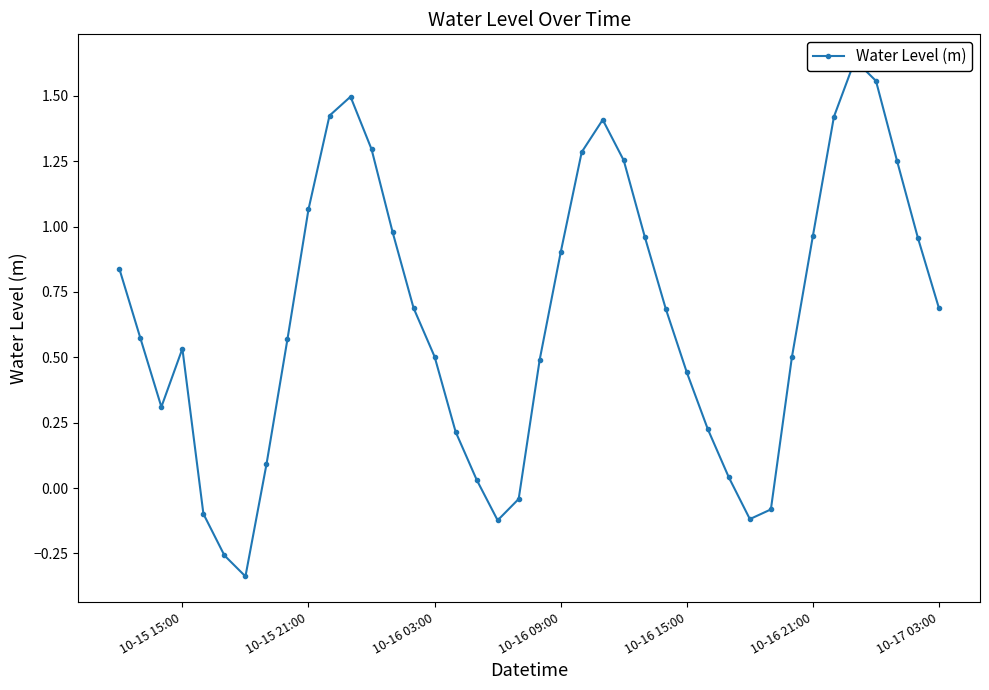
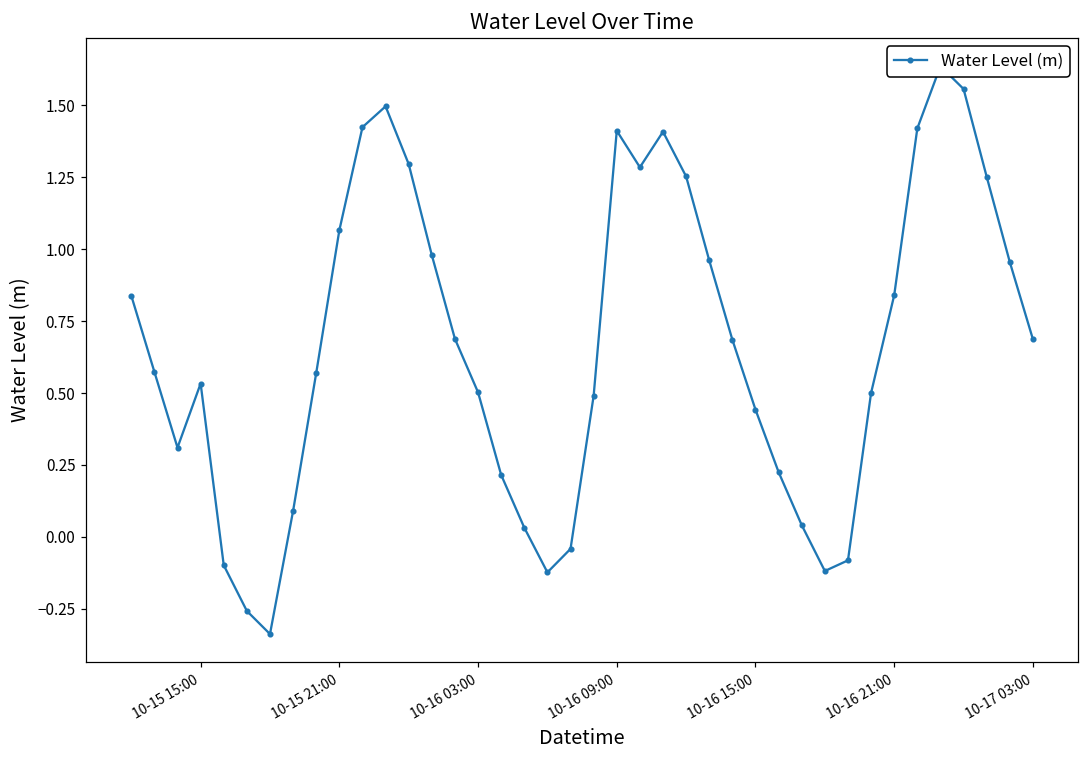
  {
    "10-15 15:00": 0.53,
    "10-15 21:00": 1.07,
    "10-16 03:00": 0.50,
-   "10-16 09:00": 0.90,
+   "10-16 09:00": 1.41,
    "10-16 15:00": 0.44,
-   "10-16 21:00": 0.96,
+   "10-16 21:00": 0.84,
    "10-17 03:00": 0.69
  }
